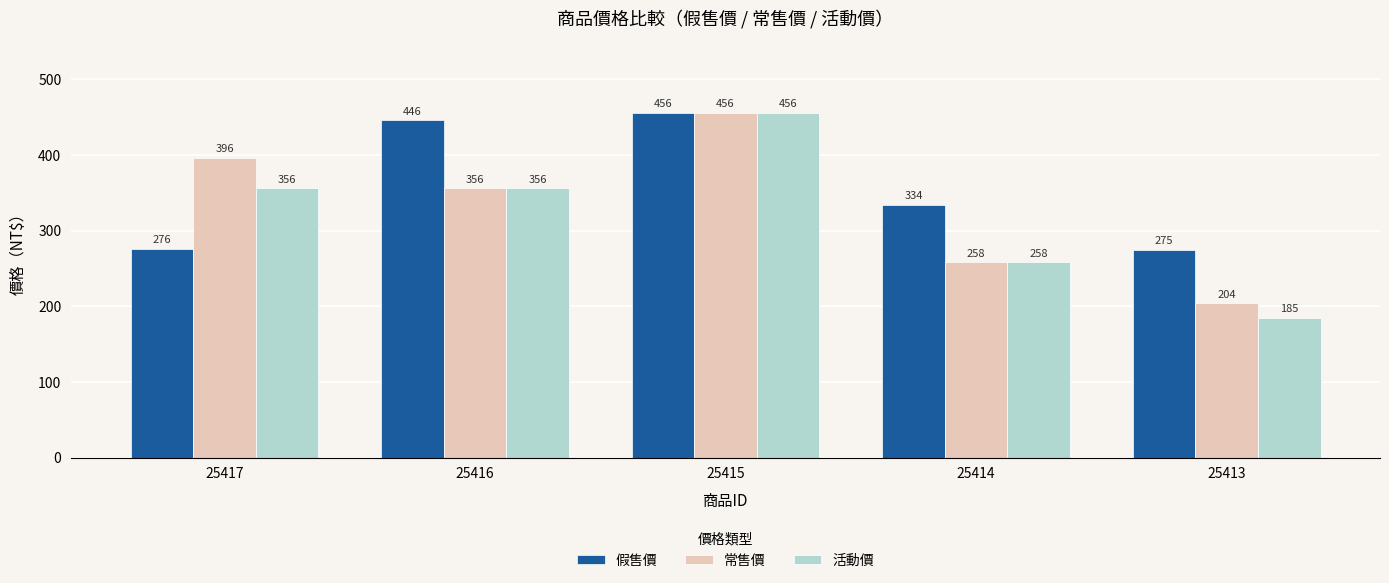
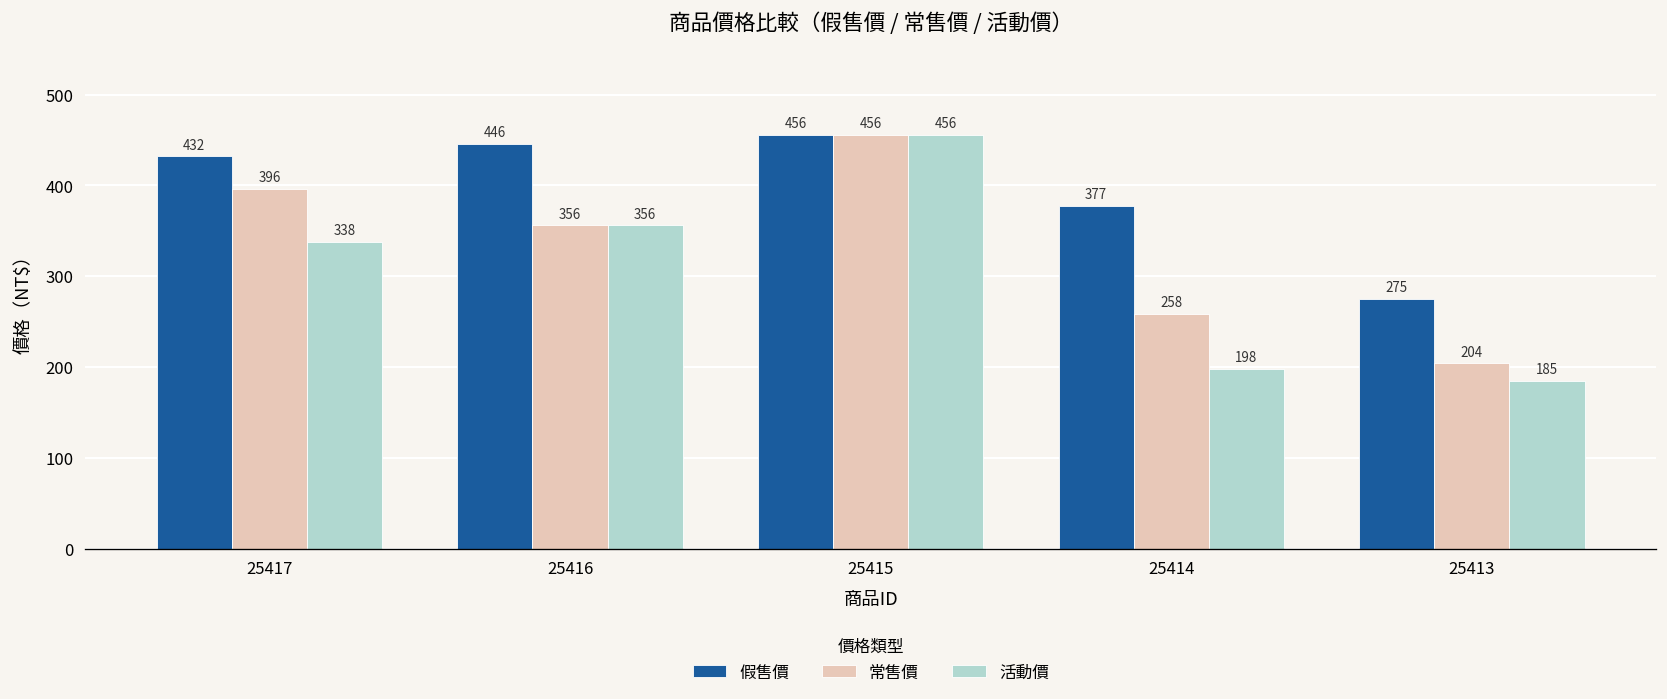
  {
    "假售價": {
-     "25417": 276,
+     "25417": 432,
      "25416": 446,
      "25415": 456,
-     "25414": 334,
+     "25414": 377,
      "25413": 275
    },
    "常售價": {
      "25417": 396,
      "25416": 356,
      "25415": 456,
      "25414": 258,
      "25413": 204
    },
    "活動價": {
-     "25417": 356,
+     "25417": 338,
      "25416": 356,
      "25415": 456,
-     "25414": 258,
+     "25414": 198,
      "25413": 185
    }
  }
